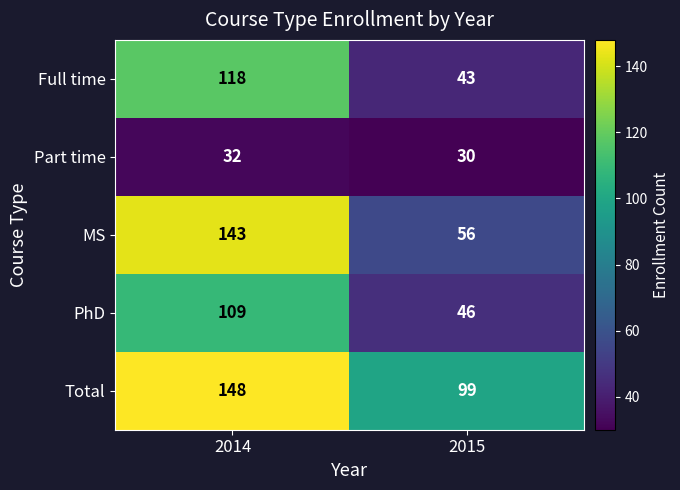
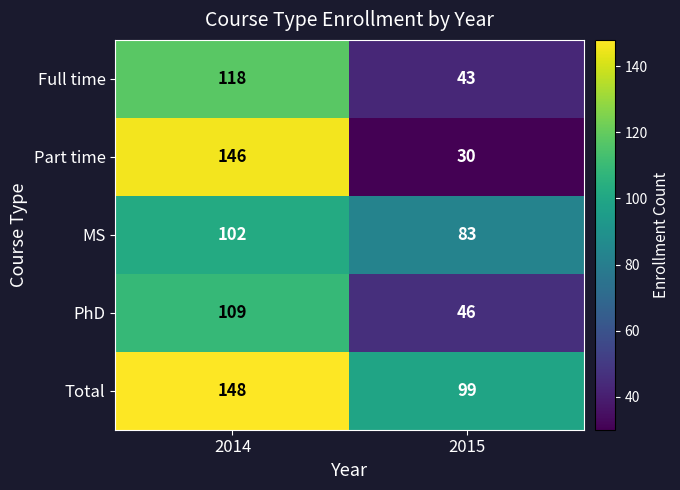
  {
    "Full time": {
      "2014": 118,
      "2015": 43
    },
    "Part time": {
-     "2014": 32,
+     "2014": 146,
      "2015": 30
    },
    "MS": {
-     "2014": 143,
-     "2015": 56
+     "2014": 102,
+     "2015": 83
    },
    "PhD": {
      "2014": 109,
      "2015": 46
    },
    "Total": {
      "2014": 148,
      "2015": 99
    }
  }
